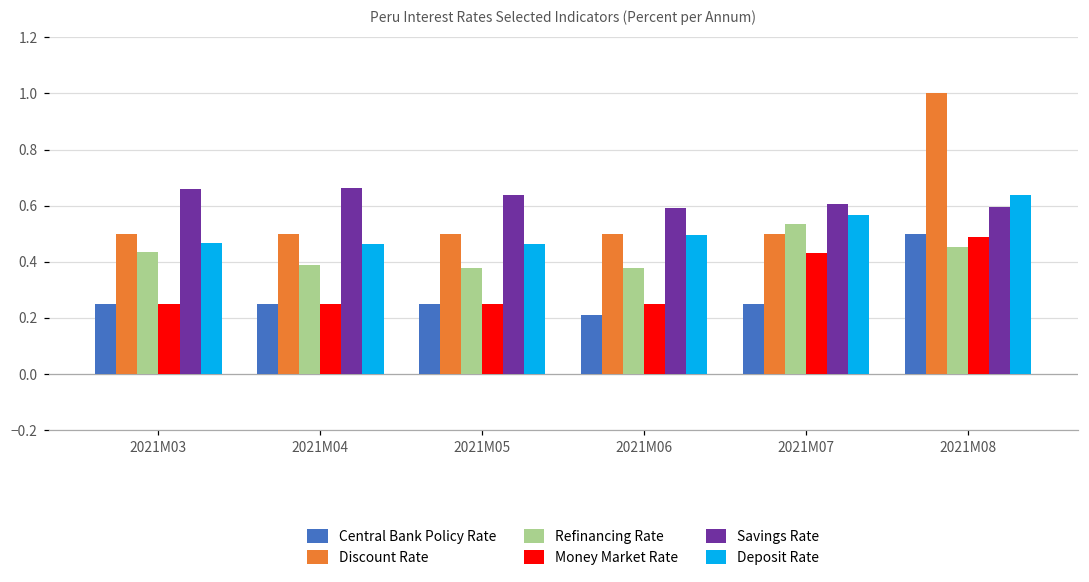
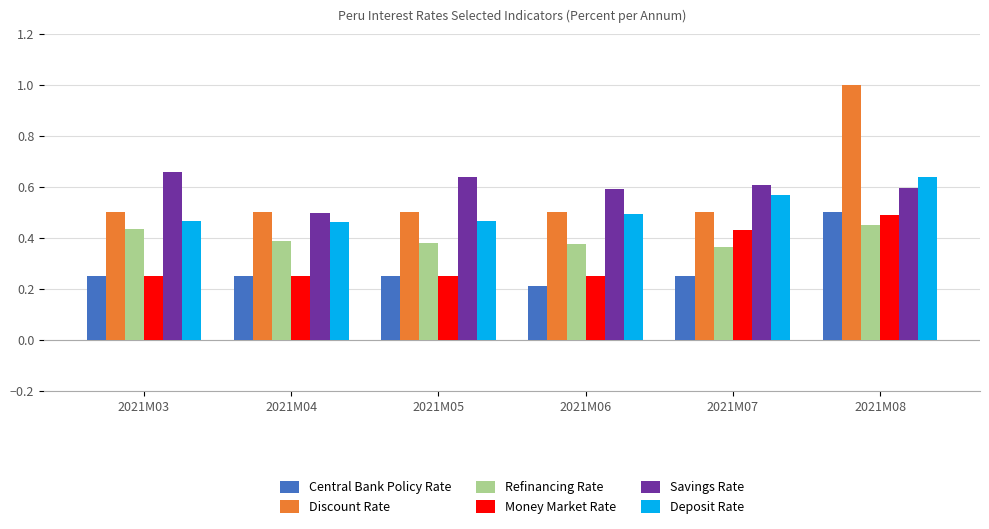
  {
    "Central Bank Policy Rate": {
      "2021M03": 0.25,
      "2021M04": 0.25,
      "2021M05": 0.25,
      "2021M06": 0.21,
      "2021M07": 0.25,
      "2021M08": 0.50
    },
    "Discount Rate": {
      "2021M03": 0.50,
      "2021M04": 0.50,
      "2021M05": 0.50,
      "2021M06": 0.50,
      "2021M07": 0.50,
      "2021M08": 1.00
    },
    "Refinancing Rate": {
      "2021M03": 0.43,
      "2021M04": 0.39,
      "2021M05": 0.38,
      "2021M06": 0.38,
-     "2021M07": 0.53,
+     "2021M07": 0.36,
      "2021M08": 0.45
    },
    "Money Market Rate": {
      "2021M03": 0.25,
      "2021M04": 0.25,
      "2021M05": 0.25,
      "2021M06": 0.25,
      "2021M07": 0.43,
      "2021M08": 0.49
    },
    "Savings Rate": {
      "2021M03": 0.66,
-     "2021M04": 0.66,
+     "2021M04": 0.50,
      "2021M05": 0.64,
      "2021M06": 0.59,
      "2021M07": 0.61,
      "2021M08": 0.60
    },
    "Deposit Rate": {
      "2021M03": 0.47,
      "2021M04": 0.46,
      "2021M05": 0.46,
      "2021M06": 0.49,
      "2021M07": 0.57,
      "2021M08": 0.64
    }
  }
